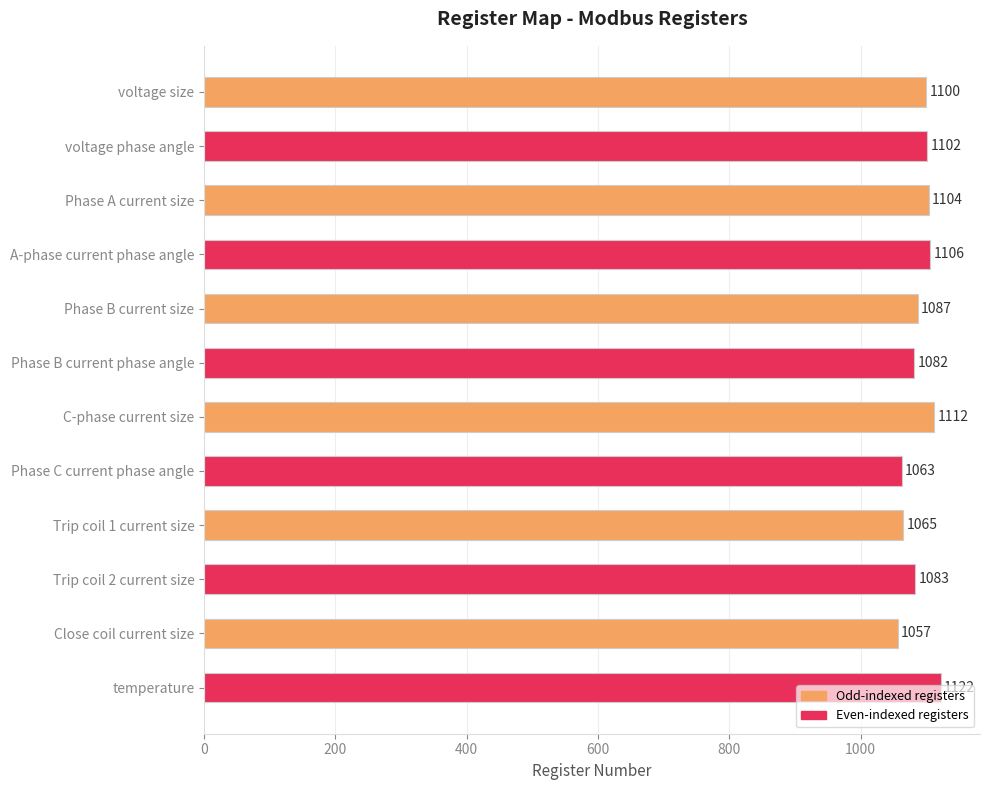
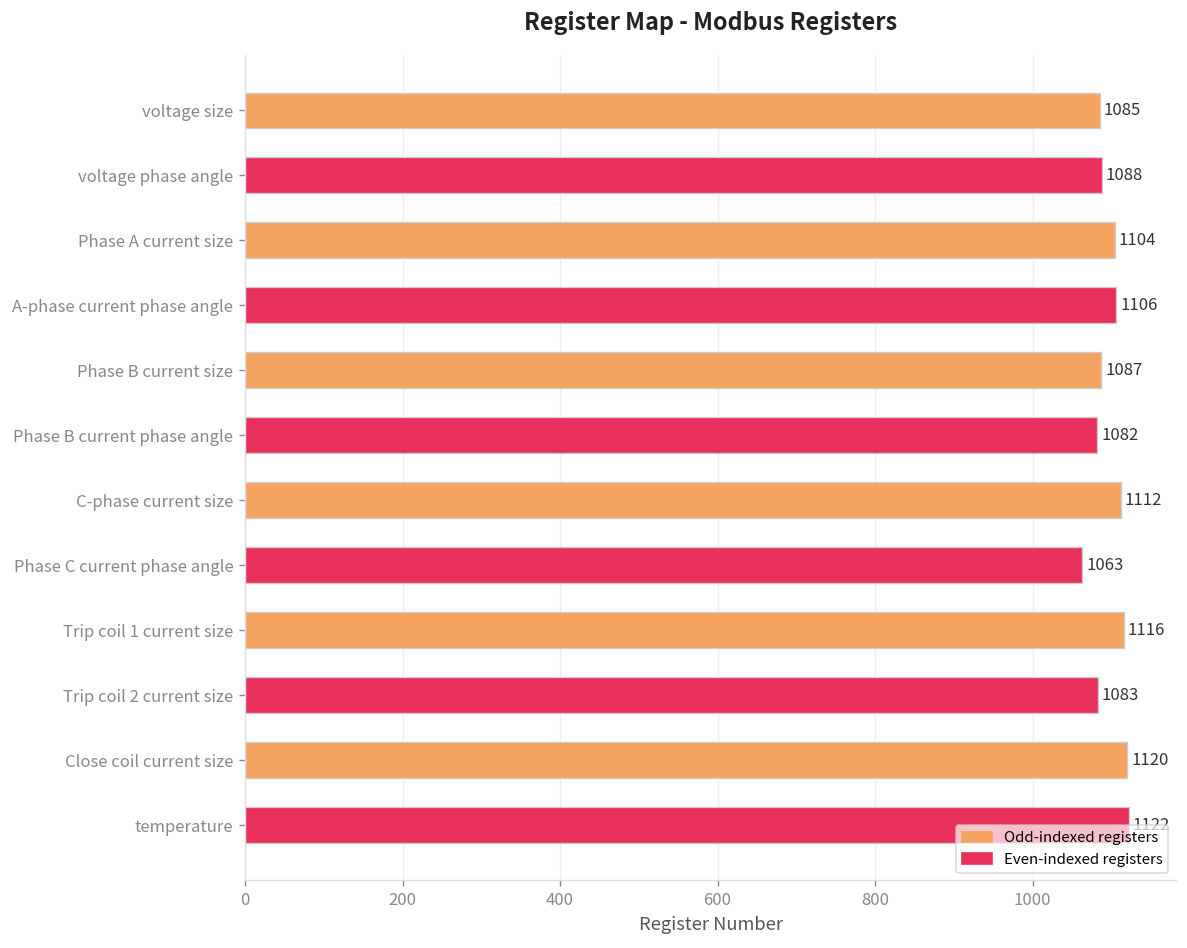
  {
-   "voltage size": 1100,
-   "voltage phase angle": 1102,
+   "voltage size": 1085,
+   "voltage phase angle": 1088,
    "Phase A current size": 1104,
    "A-phase current phase angle": 1106,
    "Phase B current size": 1087,
    "Phase B current phase angle": 1082,
    "C-phase current size": 1112,
    "Phase C current phase angle": 1063,
-   "Trip coil 1 current size": 1065,
+   "Trip coil 1 current size": 1116,
    "Trip coil 2 current size": 1083,
-   "Close coil current size": 1057
+   "Close coil current size": 1120
  }
